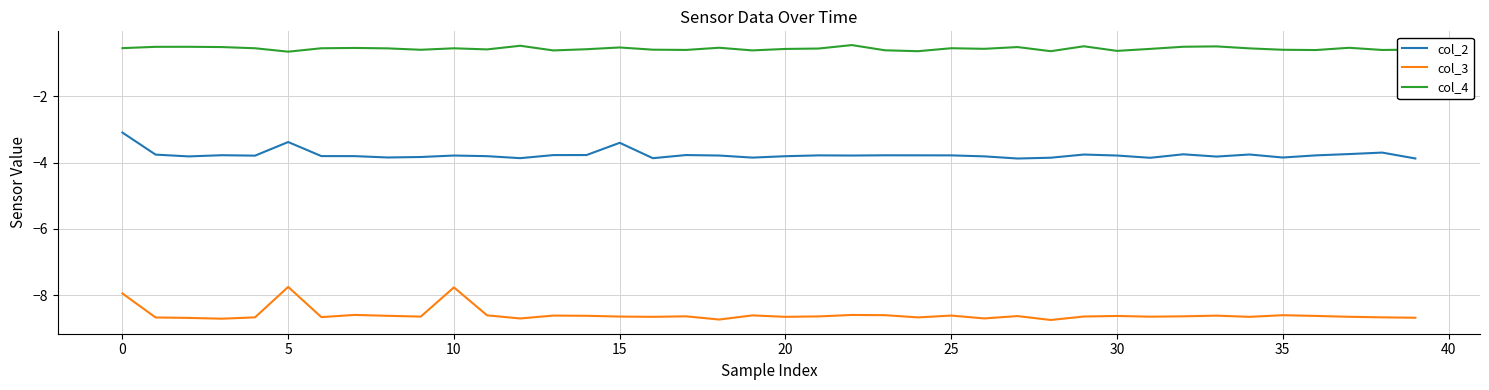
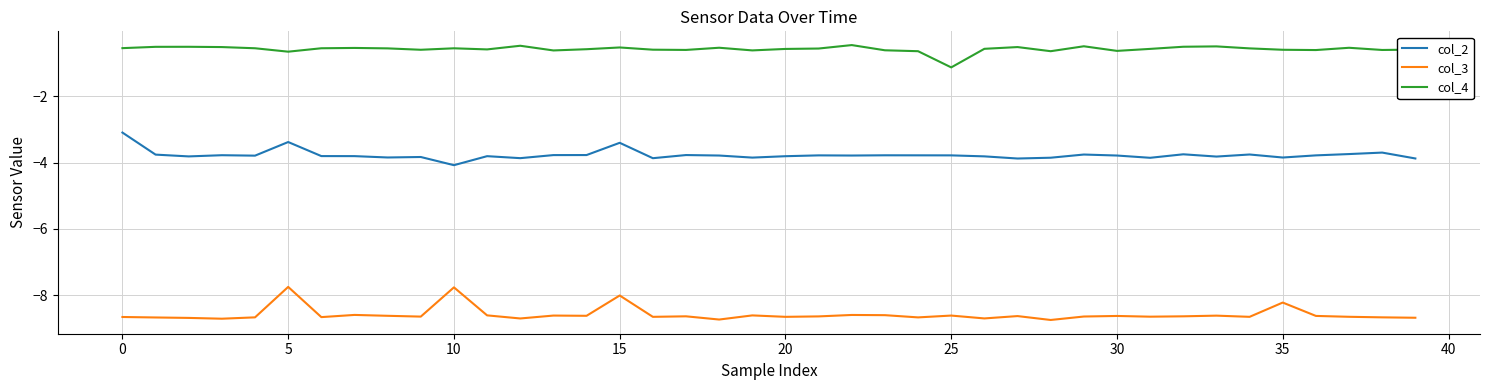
  {
    "col_2": {
      "0": -3.1,
      "5": -3.4,
-     "10": -3.8,
+     "10": -4.1,
      "15": -3.4,
      "20": -3.8,
      "25": -3.8,
      "30": -3.8,
      "35": -3.8
    },
    "col_3": {
-     "0": -7.9,
+     "0": -8.7,
      "5": -7.7,
      "10": -7.8,
-     "15": -8.6,
+     "15": -8.0,
      "20": -8.6,
      "25": -8.6,
      "30": -8.6,
-     "35": -8.6
+     "35": -8.2
    },
    "col_4": {
      "0": -0.6,
      "5": -0.7,
      "10": -0.6,
      "15": -0.5,
      "20": -0.6,
-     "25": -0.6,
+     "25": -1.1,
      "30": -0.6,
      "35": -0.6
    }
  }
